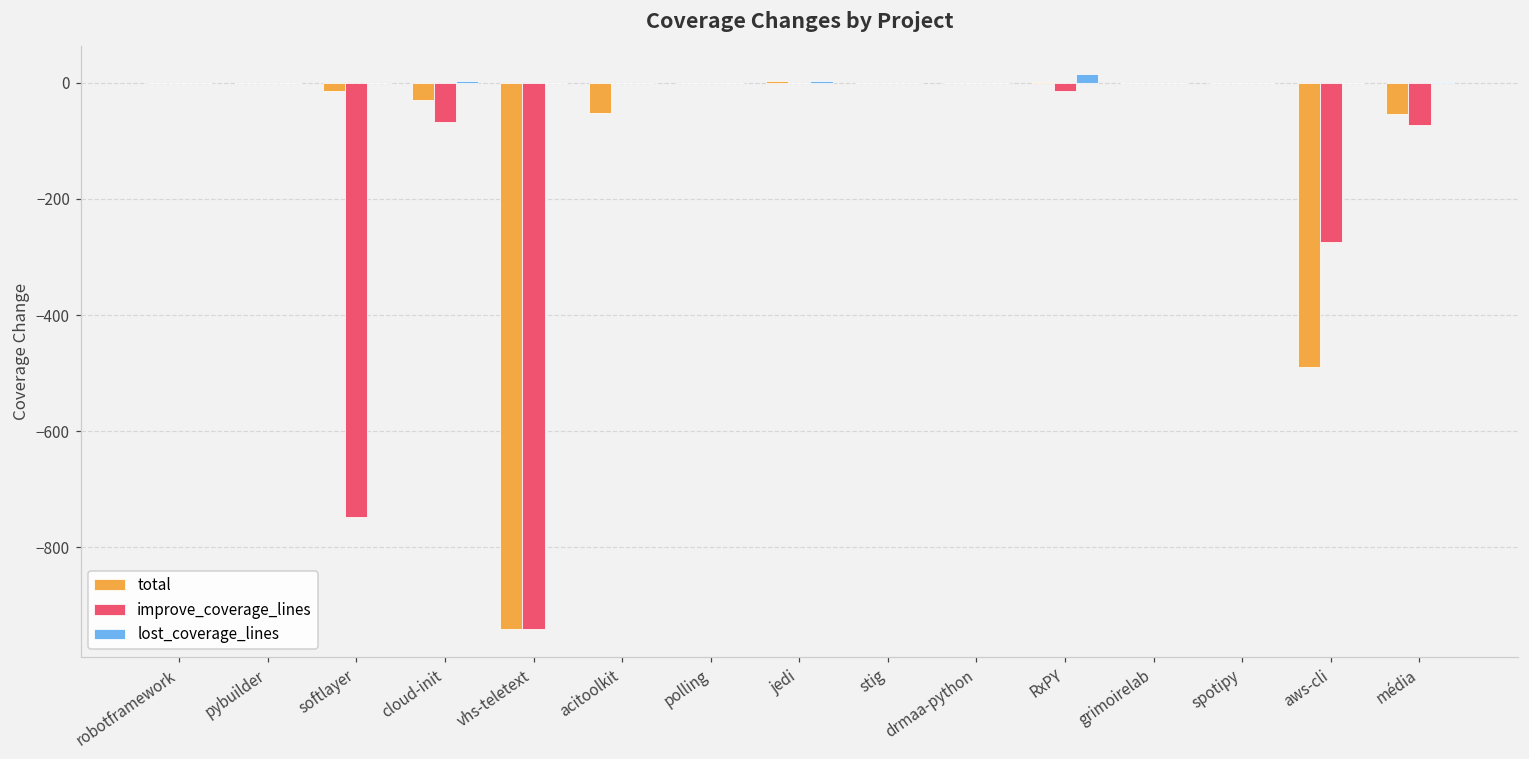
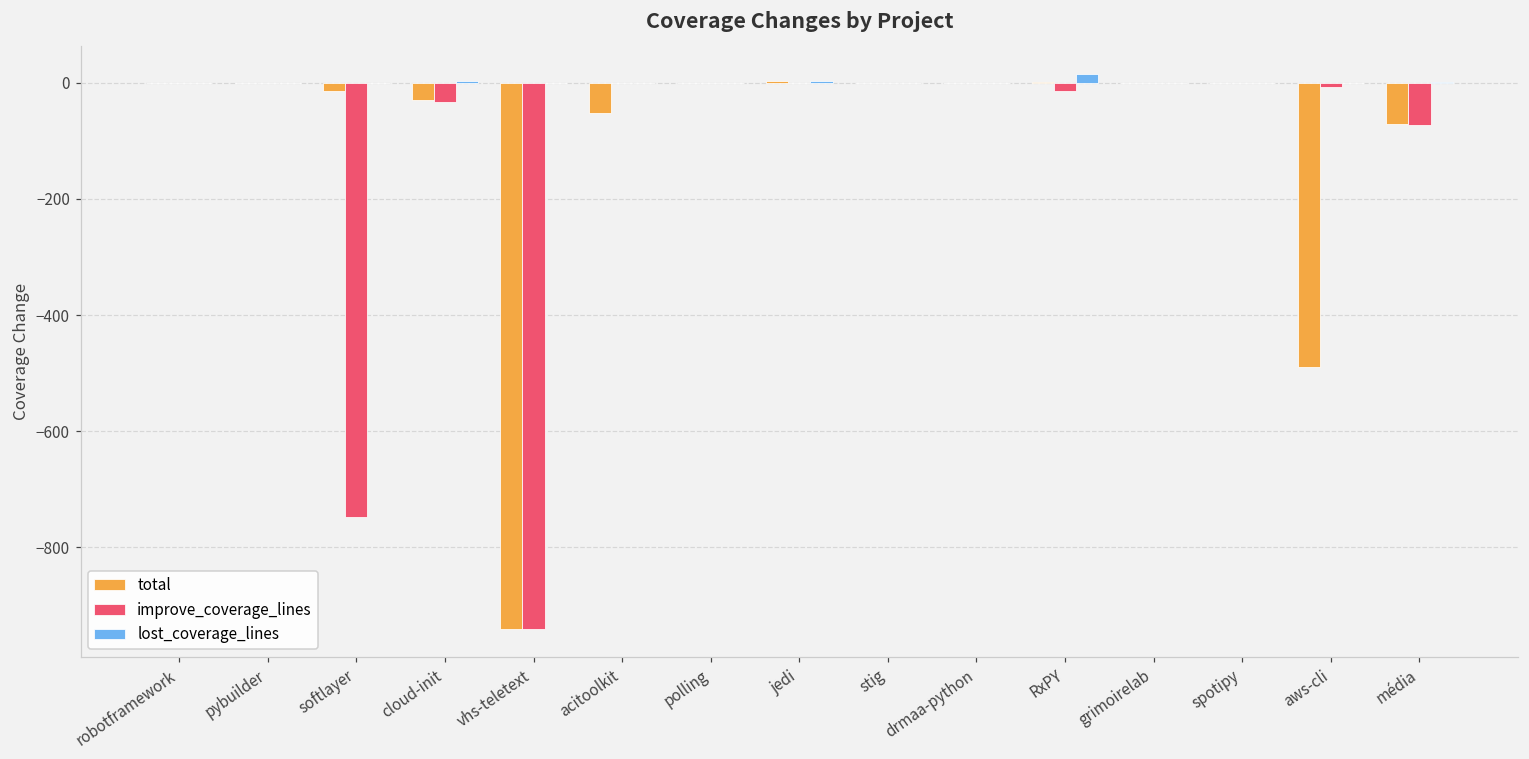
  {
    "total": {
      "robotframework": 0,
      "pybuilder": 0,
      "softlayer": -10,
      "cloud-init": -30,
      "vhs-teletext": -940,
      "acitoolkit": -50,
      "polling": 0,
      "stig": 0,
      "drmaa-python": 0,
      "grimoirelab": 0,
      "spotipy": 0,
      "aws-cli": -490,
-     "média": -50
+     "média": -70
    },
    "improve_coverage_lines": {
      "robotframework": 0,
      "pybuilder": 0,
      "softlayer": -750,
-     "cloud-init": -70,
+     "cloud-init": -30,
      "vhs-teletext": -940,
      "polling": 0,
      "jedi": 0,
      "stig": 0,
      "drmaa-python": 0,
      "RxPY": -10,
      "grimoirelab": 0,
      "spotipy": 0,
-     "aws-cli": -270,
+     "aws-cli": -10,
      "média": -70
    },
    "lost_coverage_lines": {
      "robotframework": 0,
      "pybuilder": 0,
      "softlayer": 0,
      "vhs-teletext": 0,
      "acitoolkit": 0,
      "polling": 0,
      "stig": 0,
      "drmaa-python": 0,
      "RxPY": 20,
      "grimoirelab": 0,
      "spotipy": 0,
      "aws-cli": 0
    }
  }
